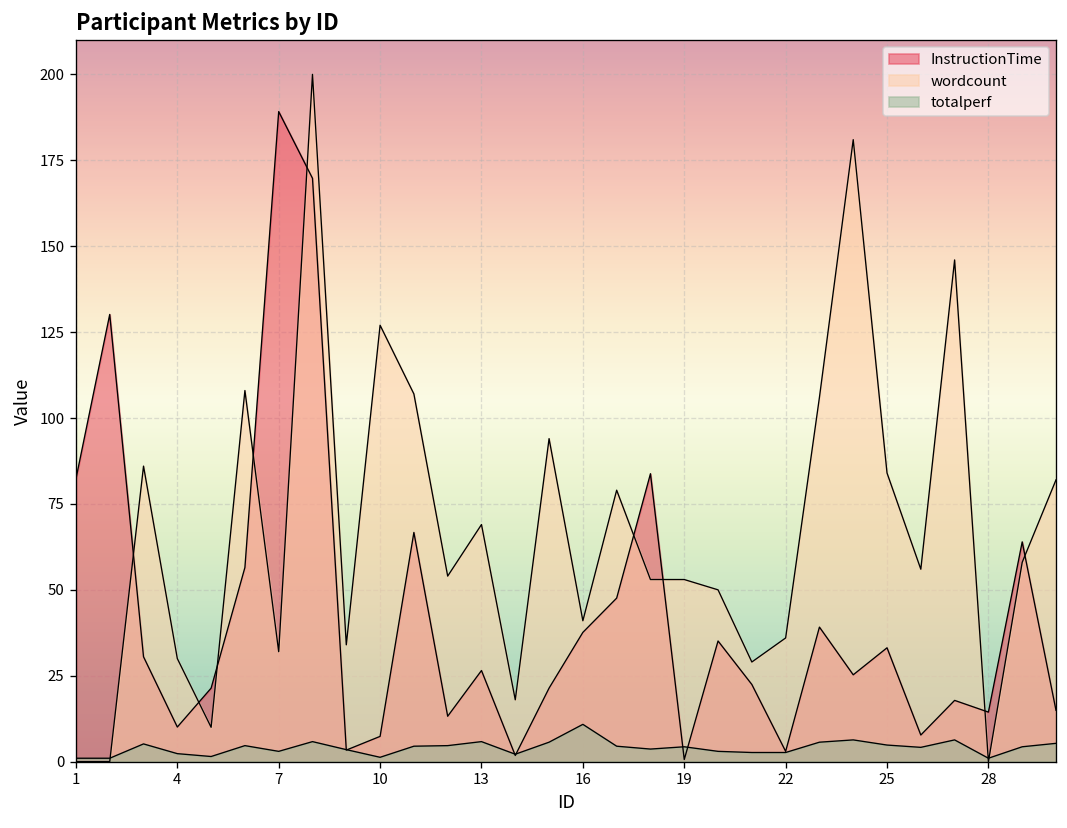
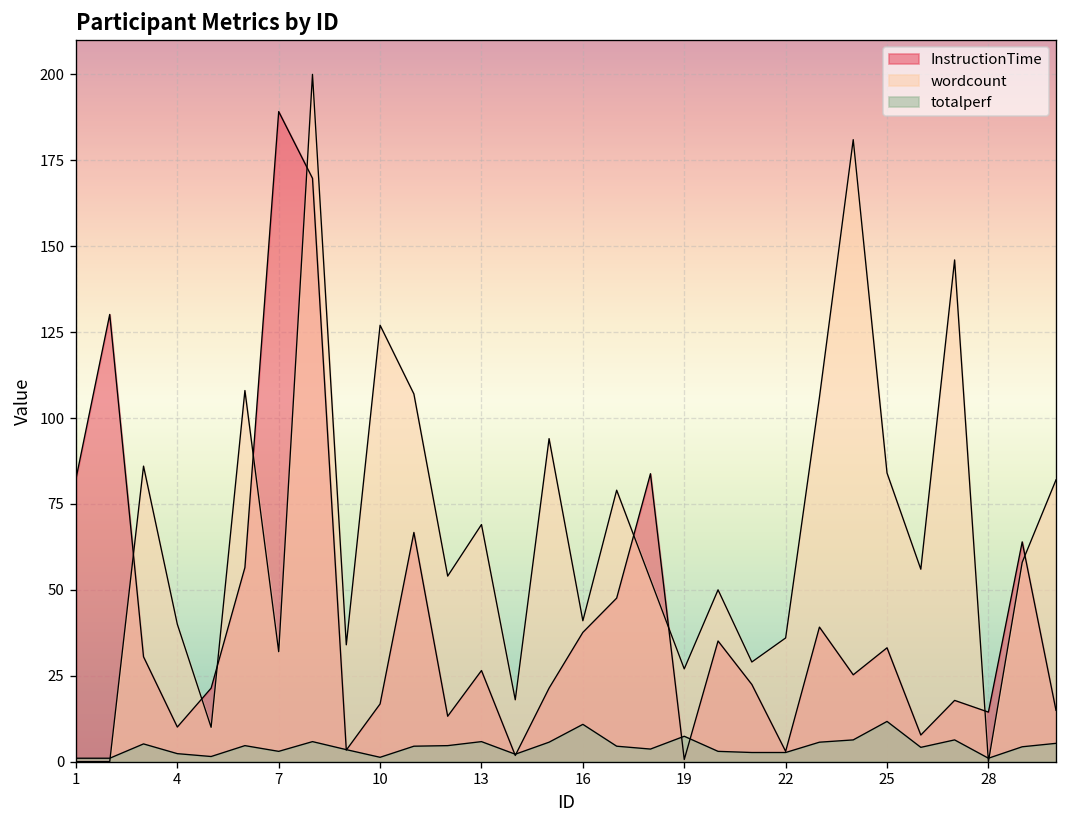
  {
    "InstructionTime": {
      "1": 82,
      "4": 10,
      "7": 189,
-     "10": 7,
+     "10": 17,
      "13": 27,
      "16": 38,
      "19": 1,
      "25": 33,
      "28": 14
    },
    "wordcount": {
      "1": 0,
-     "4": 30,
+     "4": 40,
      "7": 32,
      "10": 127,
      "13": 69,
      "16": 41,
-     "19": 53,
+     "19": 27,
      "22": 36,
      "25": 84,
      "28": 0
    },
    "totalperf": {
      "1": 1,
      "4": 2,
      "7": 3,
      "10": 1,
      "13": 6,
      "16": 11,
-     "19": 4,
-     "25": 5,
+     "19": 7,
+     "25": 12,
      "28": 1
    }
  }
